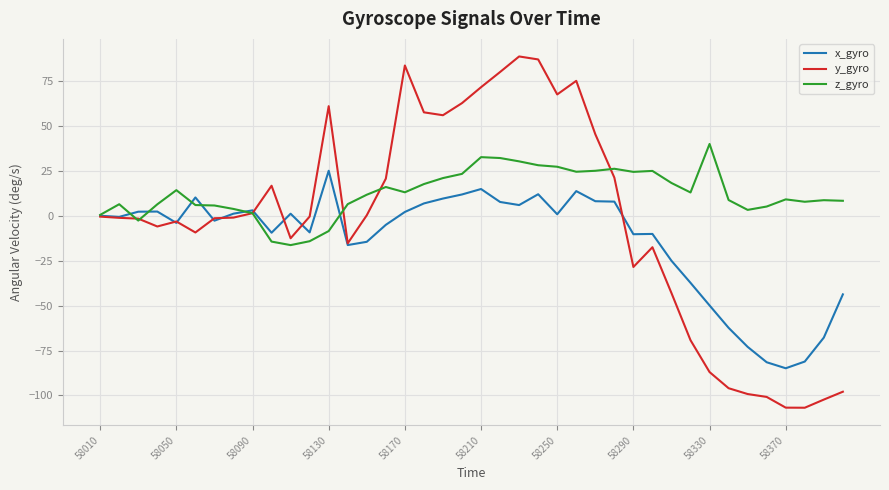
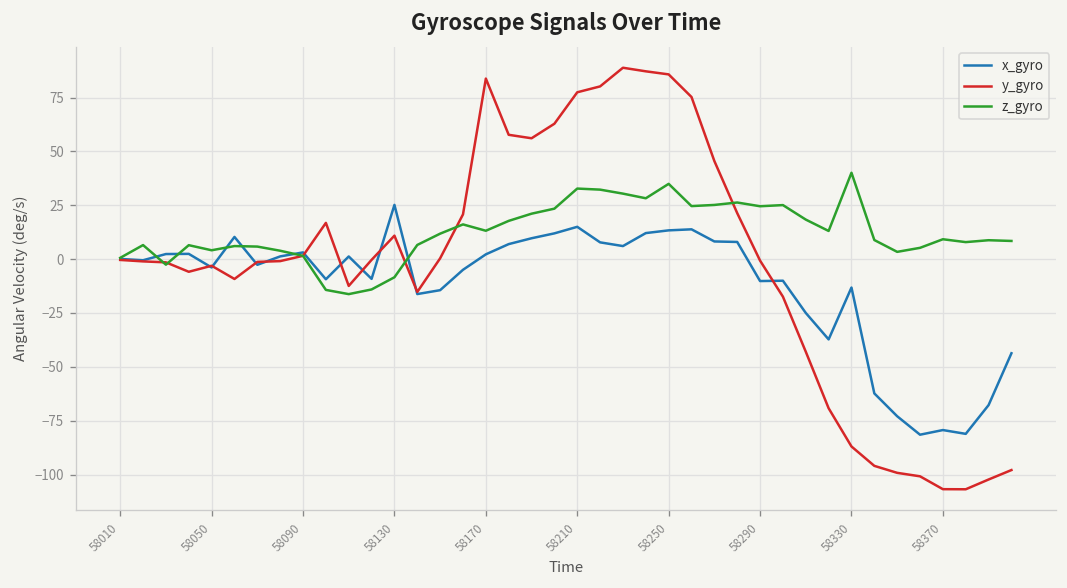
  {
    "x_gyro": {
      "58090": 3,
      "58130": 25,
      "58170": 2,
      "58210": 15,
-     "58250": 1,
+     "58250": 13,
      "58290": -10,
-     "58330": -50,
-     "58370": -85
+     "58330": -13,
+     "58370": -79
    },
    "y_gyro": {
-     "58130": 61,
+     "58130": 11,
      "58170": 84,
-     "58210": 72,
-     "58250": 68,
-     "58290": -28,
+     "58210": 77,
+     "58250": 86,
+     "58290": -1,
      "58330": -87,
      "58370": -107
    },
    "z_gyro": {
-     "58050": 14,
+     "58050": 4,
      "58130": -8,
      "58170": 13,
      "58210": 33,
-     "58250": 27,
+     "58250": 35,
      "58290": 25,
      "58330": 40,
      "58370": 9
    }
  }
